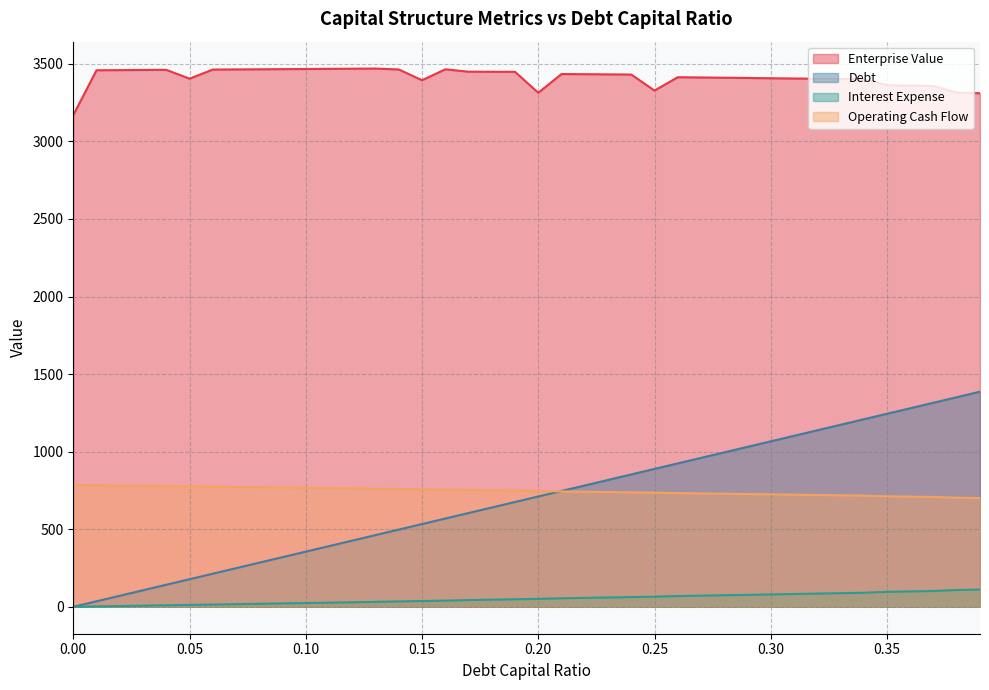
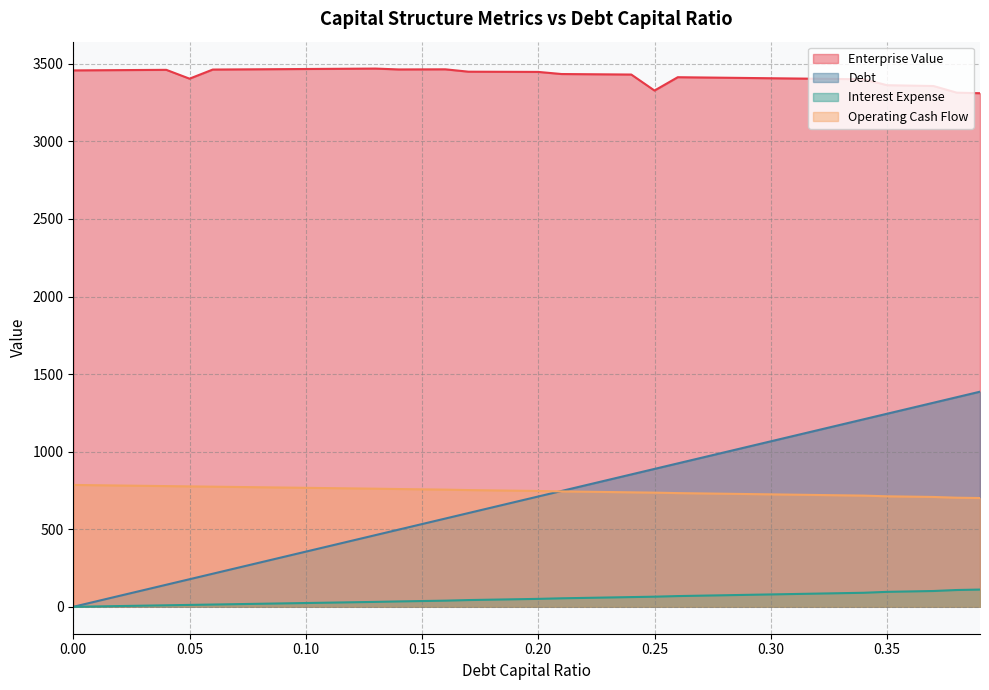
  {
    "Enterprise Value": {
-     "0.00": 3170,
+     "0.00": 3460,
      "0.05": 3400,
      "0.10": 3470,
-     "0.15": 3390,
-     "0.20": 3310,
+     "0.15": 3460,
+     "0.20": 3450,
      "0.25": 3330,
      "0.30": 3410
    },
    "Operating Cash Flow": {
      "0.00": 790,
      "0.05": 780,
      "0.10": 770,
      "0.15": 760,
      "0.20": 750,
      "0.25": 740,
      "0.30": 720,
      "0.35": 710
    }
  }
